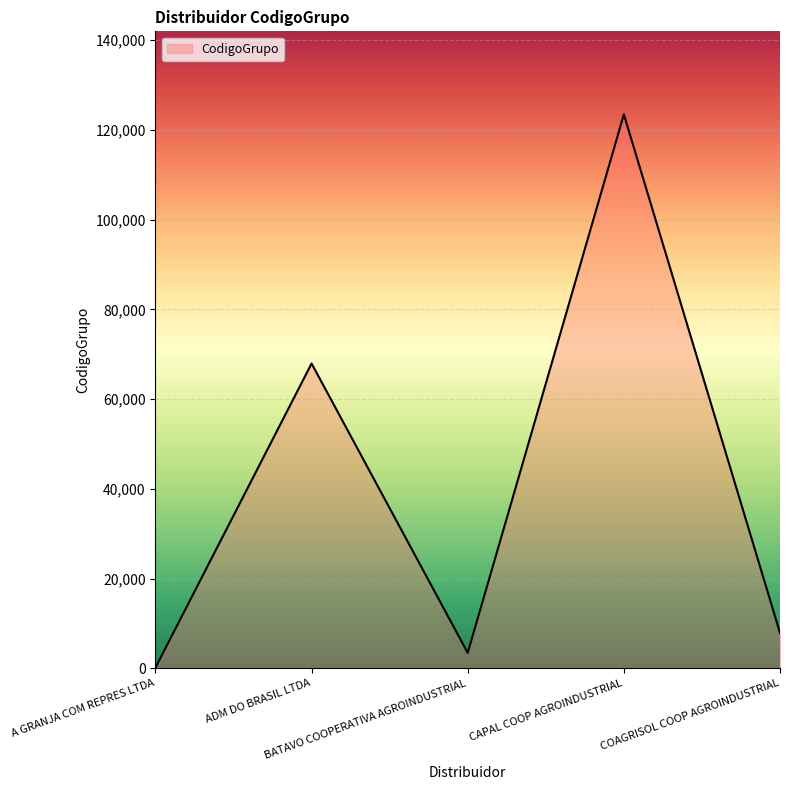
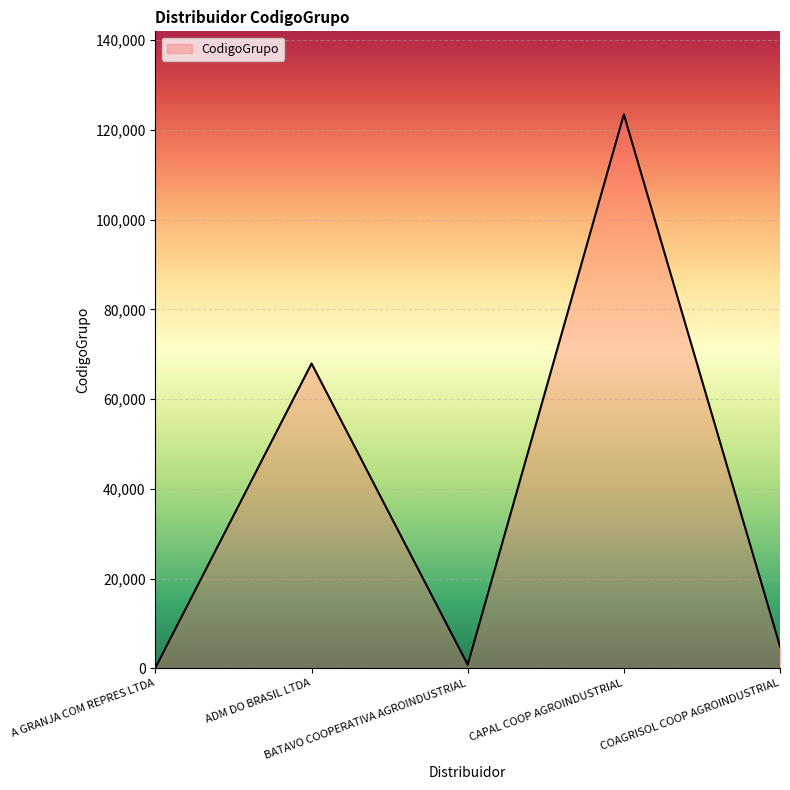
  {
    "A GRANJA COM REPRES LTDA": "0",
    "ADM DO BRASIL LTDA": "68,000",
-   "BATAVO COOPERATIVA AGROINDUSTRIAL": "3,000",
+   "BATAVO COOPERATIVA AGROINDUSTRIAL": "1,000",
    "CAPAL COOP AGROINDUSTRIAL": "123,000",
-   "COAGRISOL COOP AGROINDUSTRIAL": "8,000"
+   "COAGRISOL COOP AGROINDUSTRIAL": "5,000"
  }
